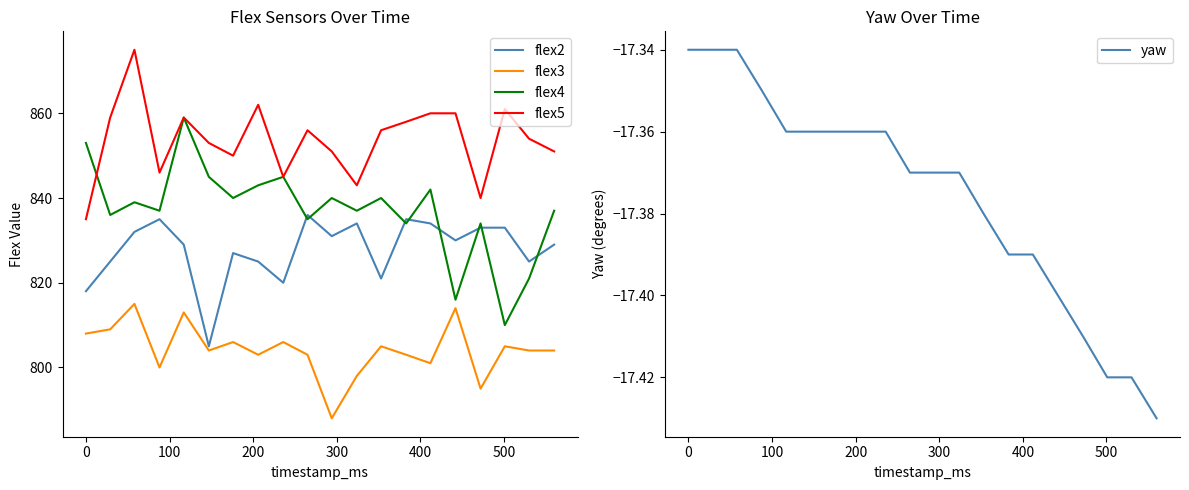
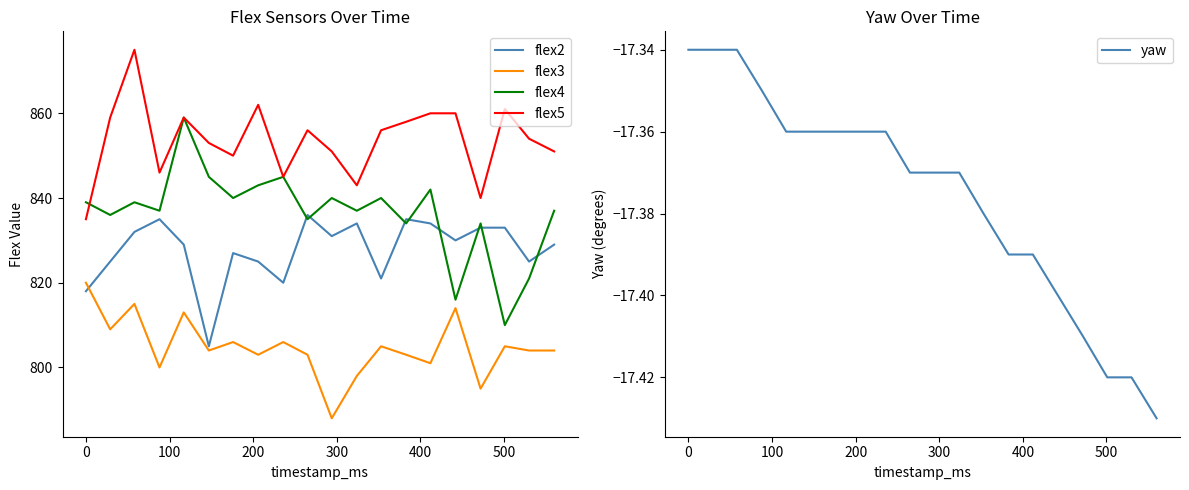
  {
    "Flex Sensors Over Time": {
      "flex2": {
        "0": 818
      },
      "flex3": {
-       "0": 808
+       "0": 820
      },
      "flex4": {
-       "0": 853
+       "0": 839
      },
      "flex5": {
        "0": 835
      }
    },
    "Yaw Over Time": {
      "0": -17.340
    }
  }
